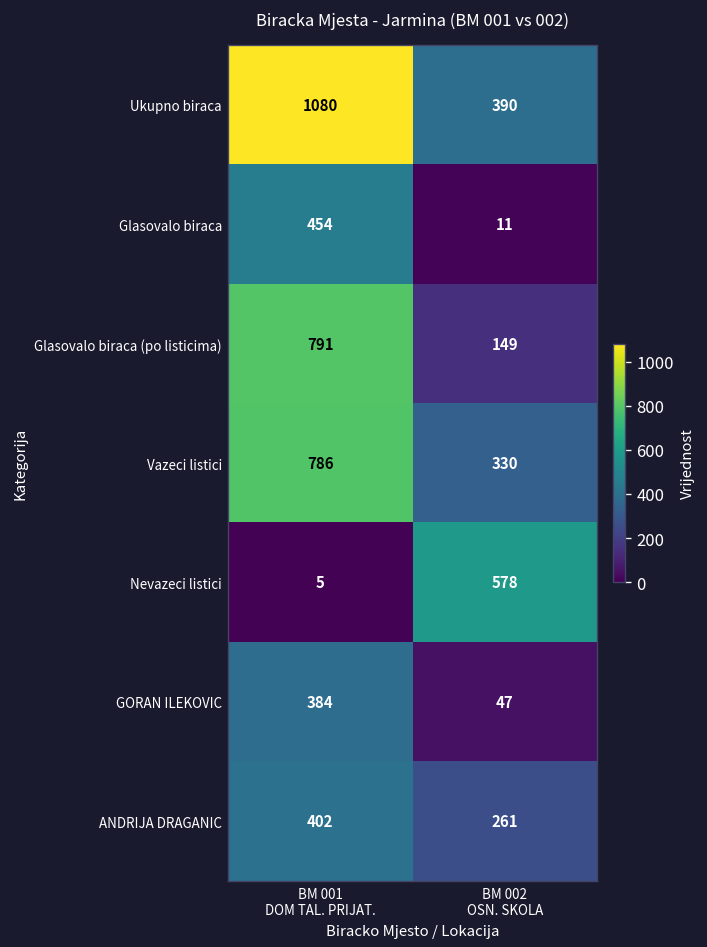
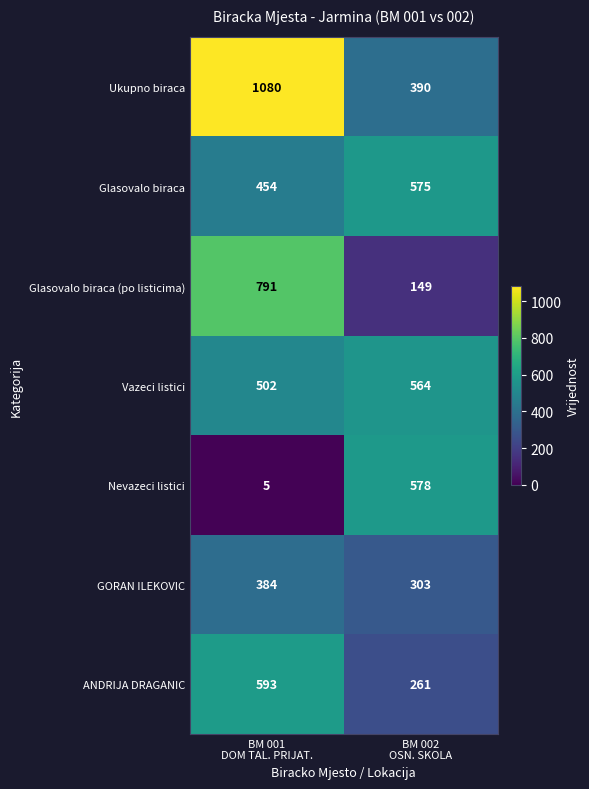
  {
    "Ukupno biraca": {
      "BM 001 DOM TAL. PRIJAT.": 1080,
      "BM 002 OSN. SKOLA": 390
    },
    "Glasovalo biraca": {
      "BM 001 DOM TAL. PRIJAT.": 454,
-     "BM 002 OSN. SKOLA": 11
+     "BM 002 OSN. SKOLA": 575
    },
    "Glasovalo biraca (po listicima)": {
      "BM 001 DOM TAL. PRIJAT.": 791,
      "BM 002 OSN. SKOLA": 149
    },
    "Vazeci listici": {
-     "BM 001 DOM TAL. PRIJAT.": 786,
-     "BM 002 OSN. SKOLA": 330
+     "BM 001 DOM TAL. PRIJAT.": 502,
+     "BM 002 OSN. SKOLA": 564
    },
    "Nevazeci listici": {
      "BM 001 DOM TAL. PRIJAT.": 5,
      "BM 002 OSN. SKOLA": 578
    },
    "GORAN ILEKOVIC": {
      "BM 001 DOM TAL. PRIJAT.": 384,
-     "BM 002 OSN. SKOLA": 47
+     "BM 002 OSN. SKOLA": 303
    },
    "ANDRIJA DRAGANIC": {
-     "BM 001 DOM TAL. PRIJAT.": 402,
+     "BM 001 DOM TAL. PRIJAT.": 593,
      "BM 002 OSN. SKOLA": 261
    }
  }
